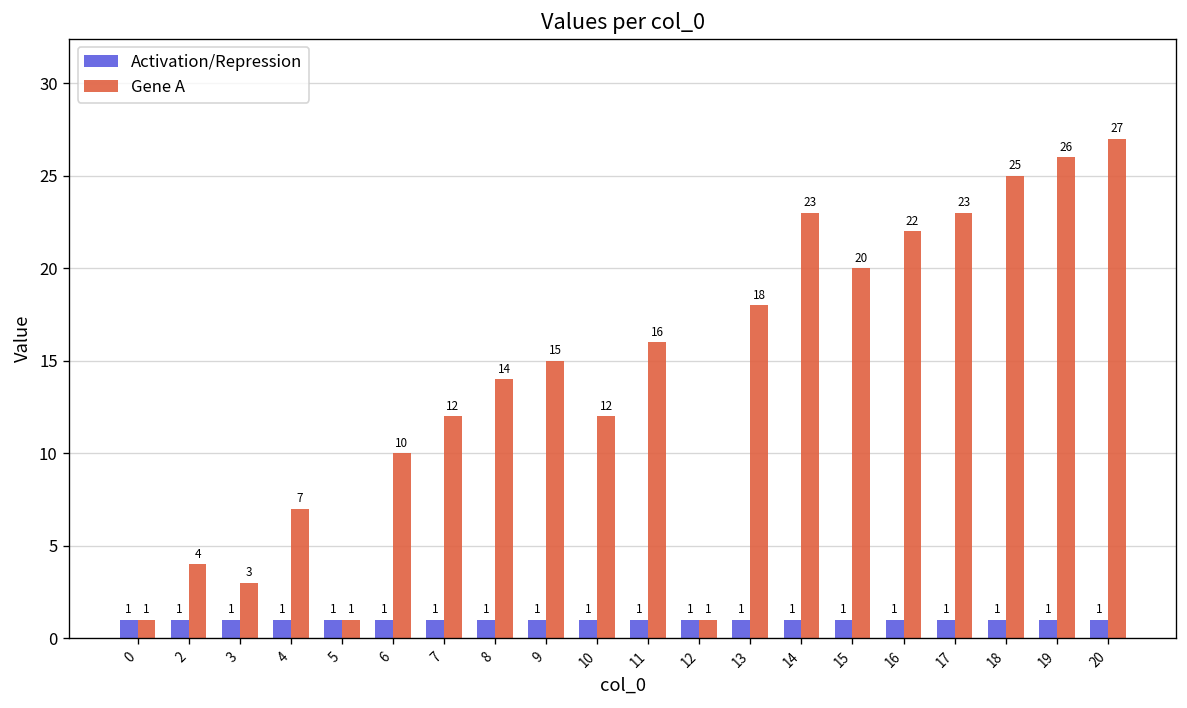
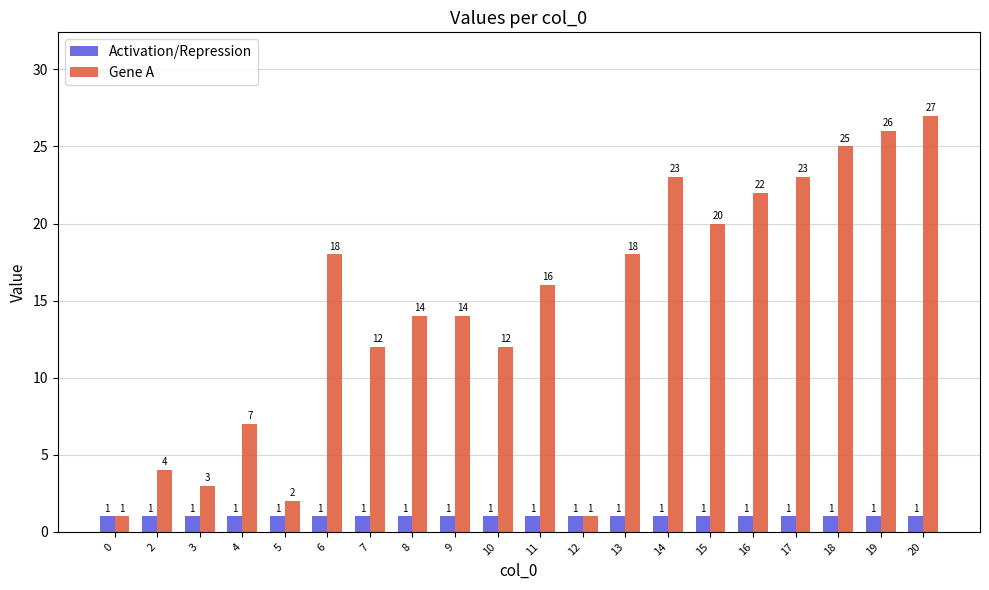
  {
    "Activation/Repression": {
      "0": 1,
      "2": 1,
      "3": 1,
      "4": 1,
      "5": 1,
      "6": 1,
      "7": 1,
      "8": 1,
      "9": 1,
      "10": 1,
      "11": 1,
      "12": 1,
      "13": 1,
      "14": 1,
      "15": 1,
      "16": 1,
      "17": 1,
      "18": 1,
      "19": 1,
      "20": 1
    },
    "Gene A": {
      "0": 1,
      "2": 4,
      "3": 3,
      "4": 7,
-     "5": 1,
-     "6": 10,
+     "5": 2,
+     "6": 18,
      "7": 12,
      "8": 14,
-     "9": 15,
+     "9": 14,
      "10": 12,
      "11": 16,
      "12": 1,
      "13": 18,
      "14": 23,
      "15": 20,
      "16": 22,
      "17": 23,
      "18": 25,
      "19": 26,
      "20": 27
    }
  }
